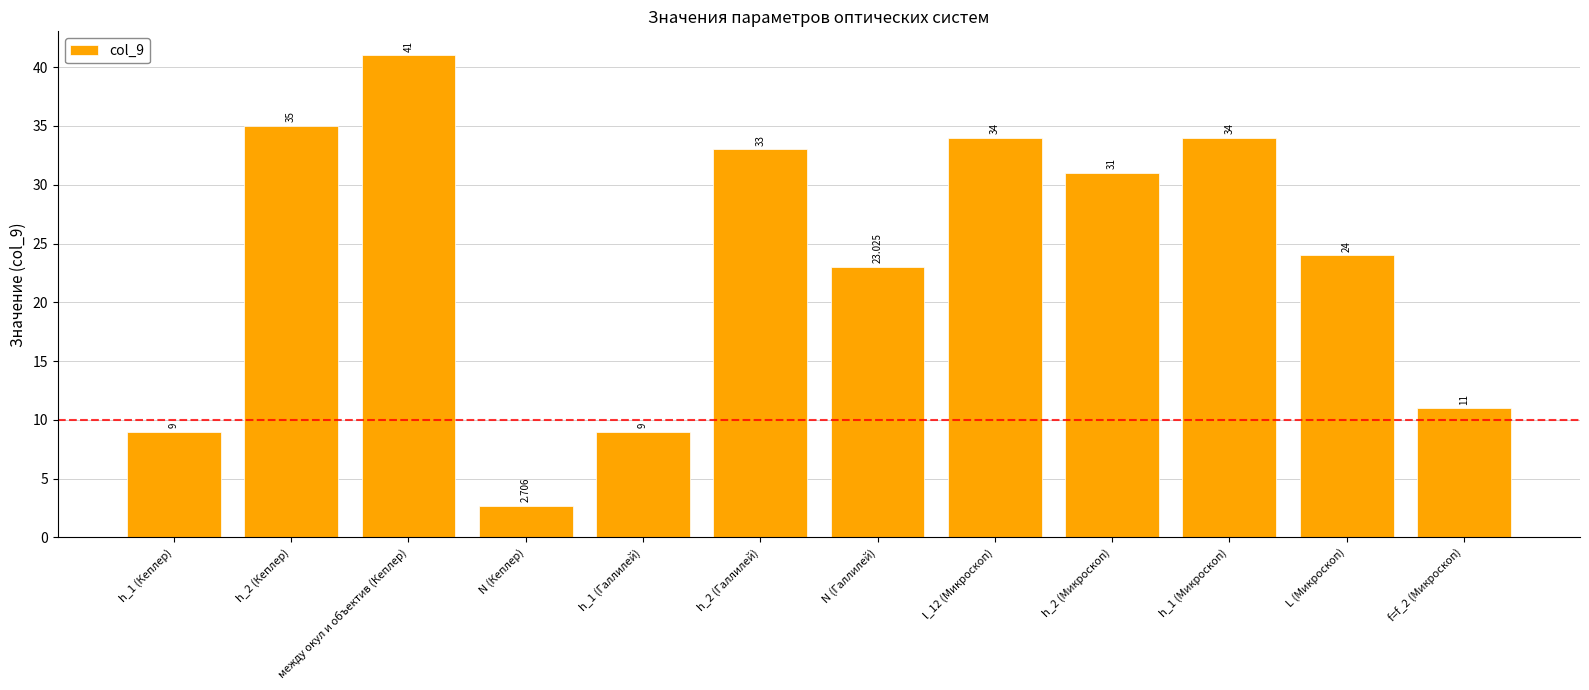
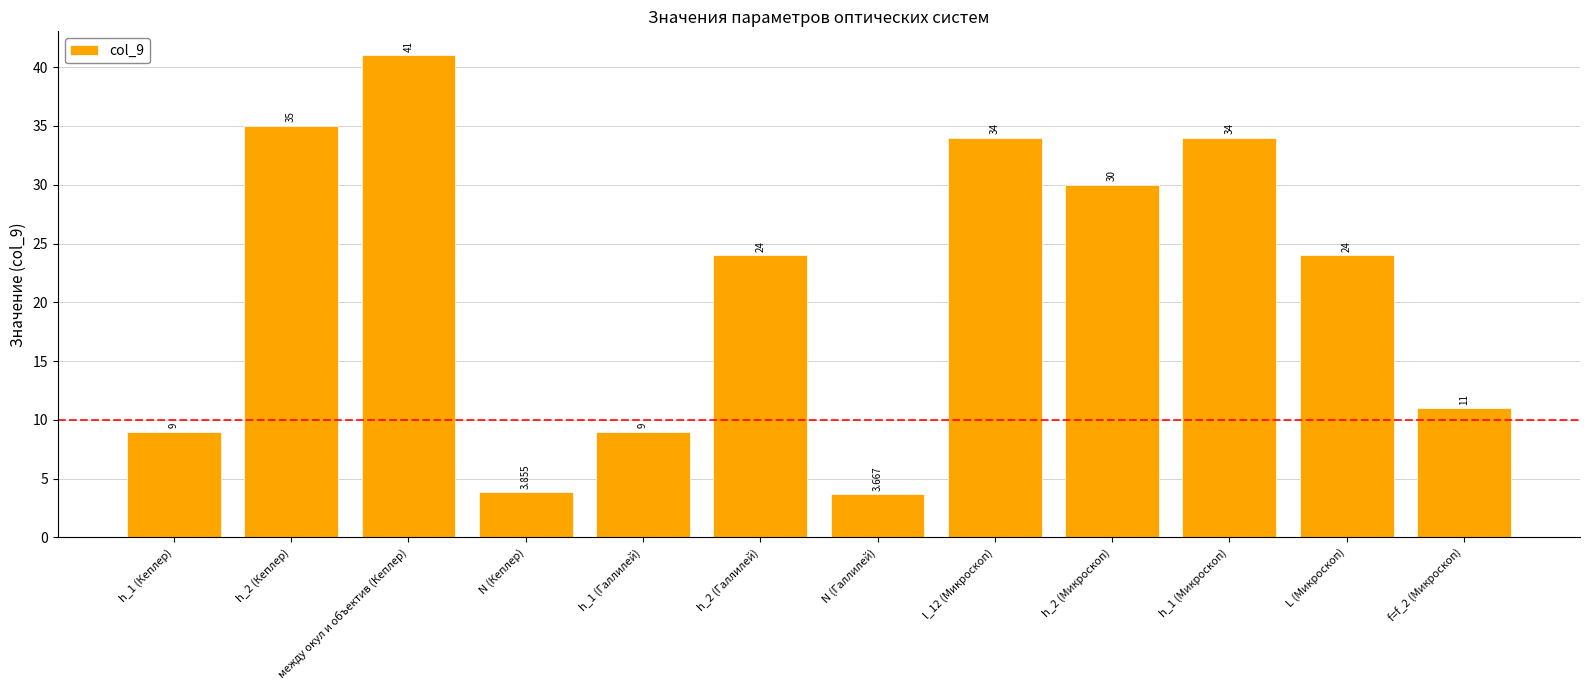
  {
    "h_1 (Кеплер)": 9,
    "h_2 (Кеплер)": 35,
    "между окул и объектив (Кеплер)": 41,
-   "N (Кеплер)": 2.706,
+   "N (Кеплер)": 3.855,
    "h_1 (Галлилей)": 9,
-   "h_2 (Галлилей)": 33,
-   "N (Галлилей)": 23.025,
+   "h_2 (Галлилей)": 24,
+   "N (Галлилей)": 3.667,
    "l_12 (Микроскоп)": 34,
-   "h_2 (Микроскоп)": 31,
+   "h_2 (Микроскоп)": 30,
    "h_1 (Микроскоп)": 34,
    "L (Микроскоп)": 24,
    "f=f_2 (Микроскоп)": 11
  }
